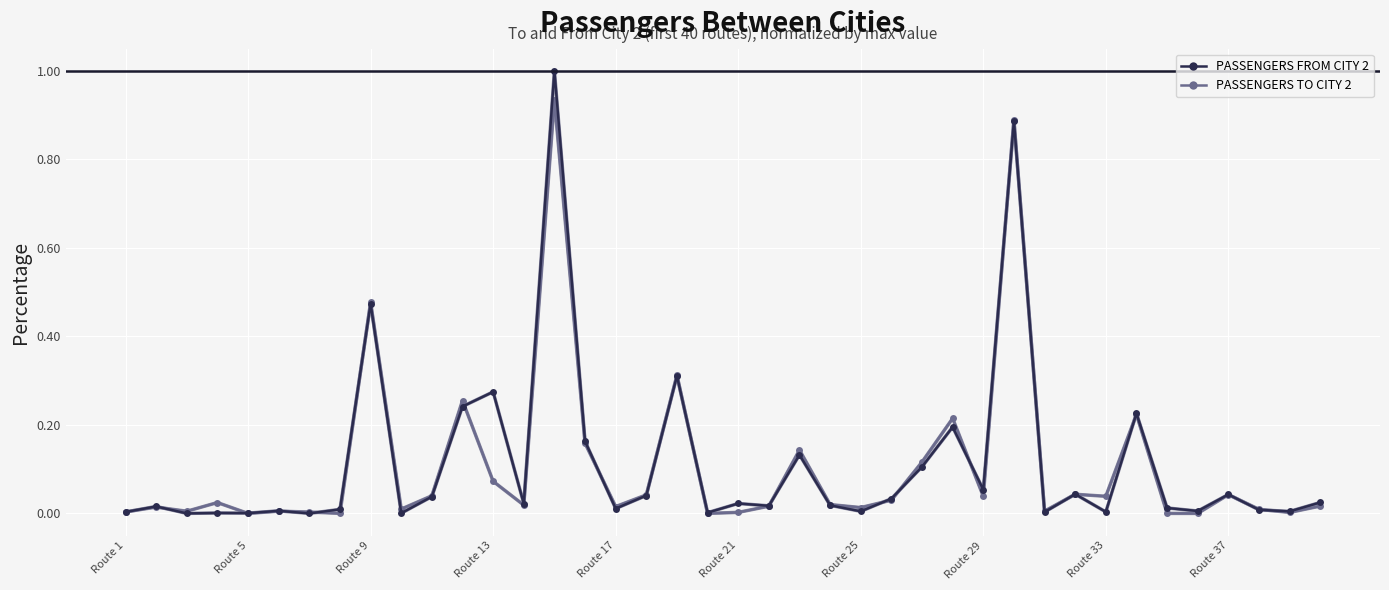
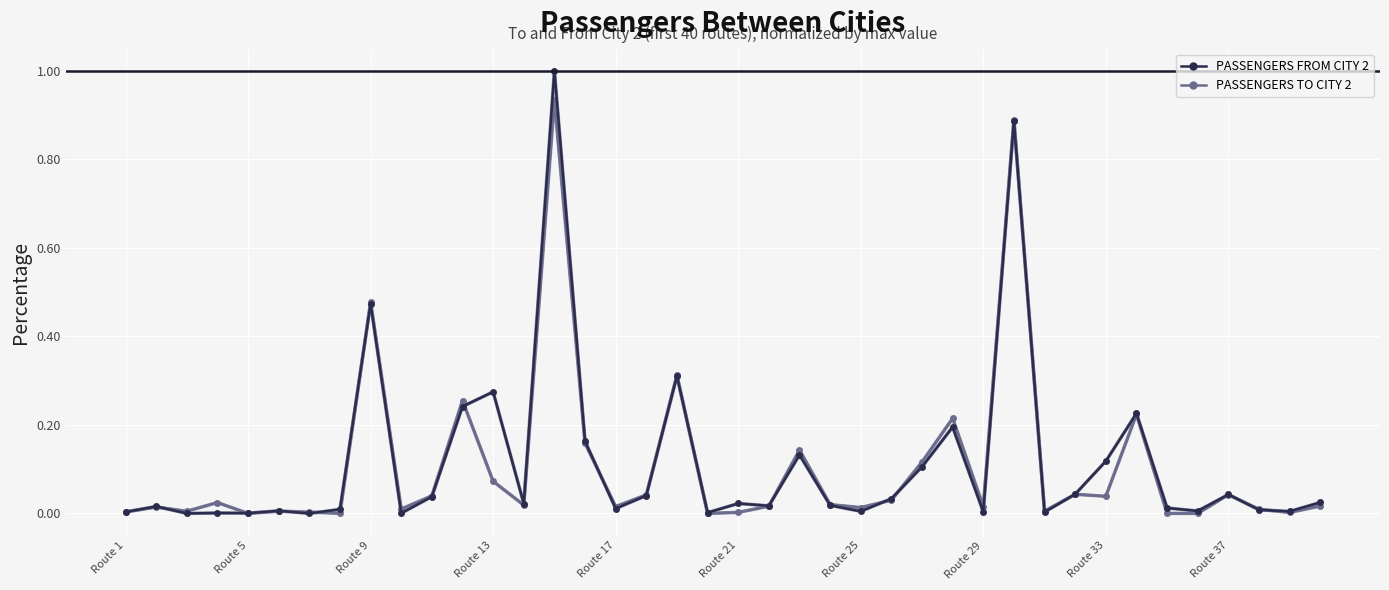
  {
    "PASSENGERS FROM CITY 2": {
      "Route 13": 0.27,
      "Route 21": 0.02,
      "Route 25": 0.00,
-     "Route 29": 0.05,
-     "Route 33": 0.00
+     "Route 29": 0.00,
+     "Route 33": 0.12
    },
    "PASSENGERS TO CITY 2": {
      "Route 13": 0.07,
      "Route 21": 0.00,
      "Route 25": 0.01,
-     "Route 29": 0.04,
+     "Route 29": 0.02,
      "Route 33": 0.04
    }
  }
